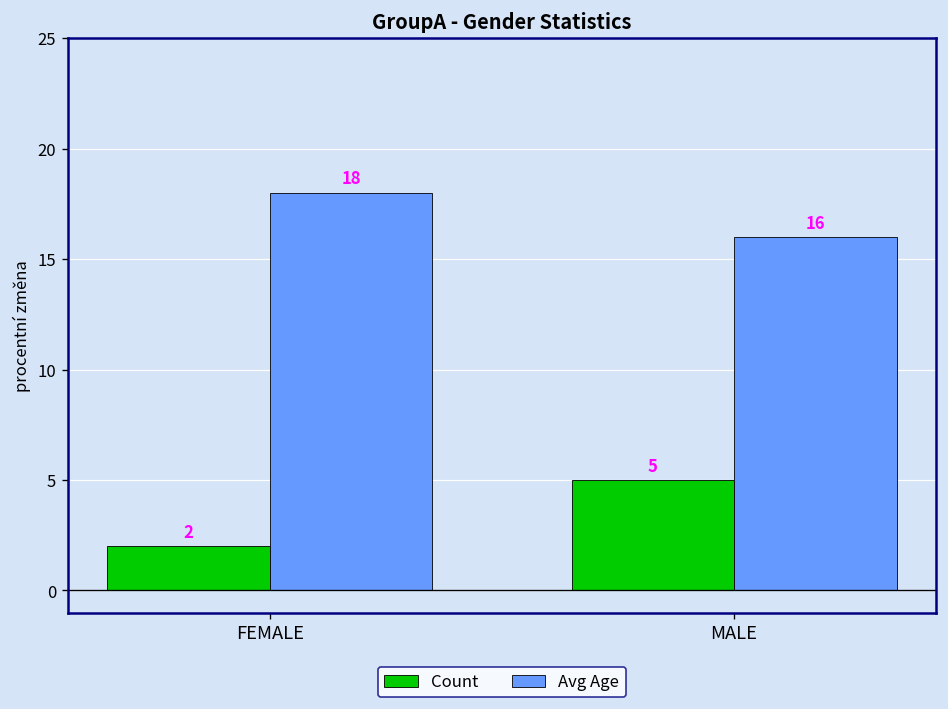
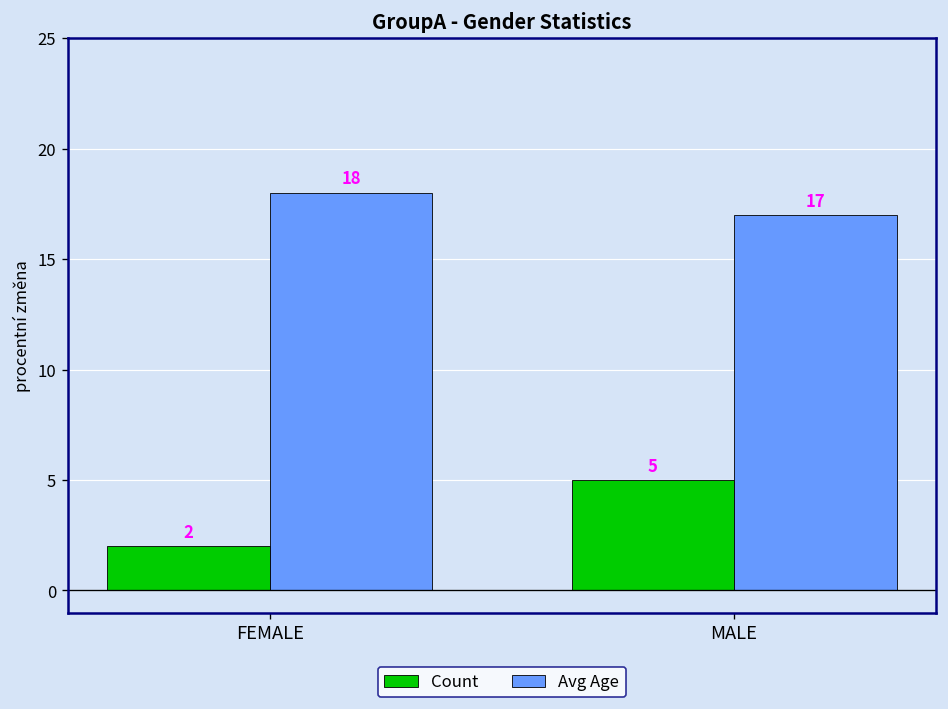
  {
    "Count": {
      "FEMALE": 2,
      "MALE": 5
    },
    "Avg Age": {
      "FEMALE": 18,
-     "MALE": 16
+     "MALE": 17
    }
  }
